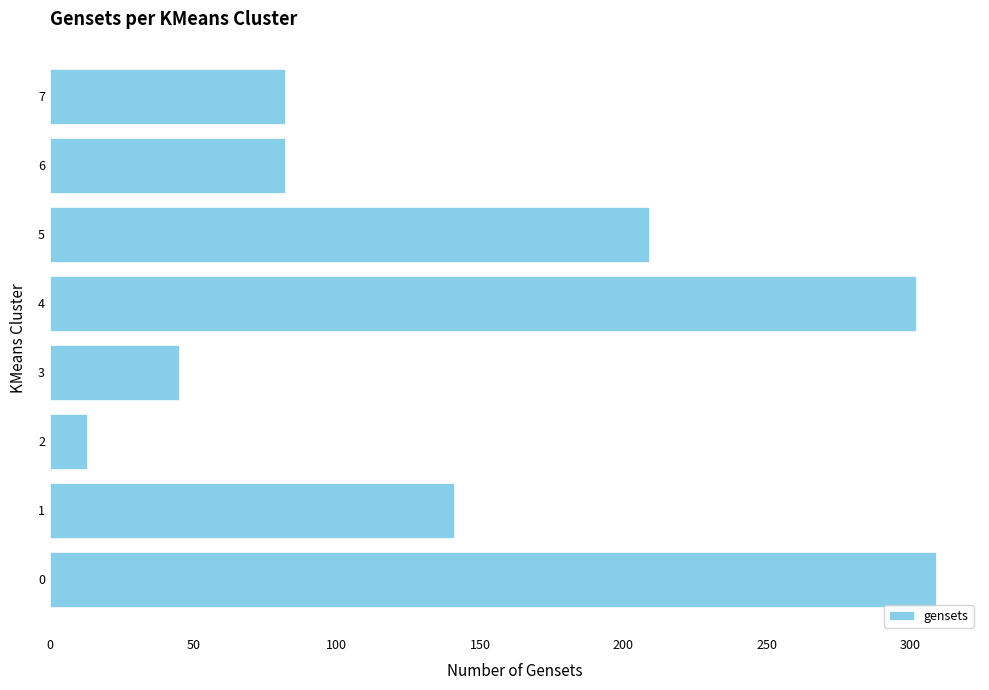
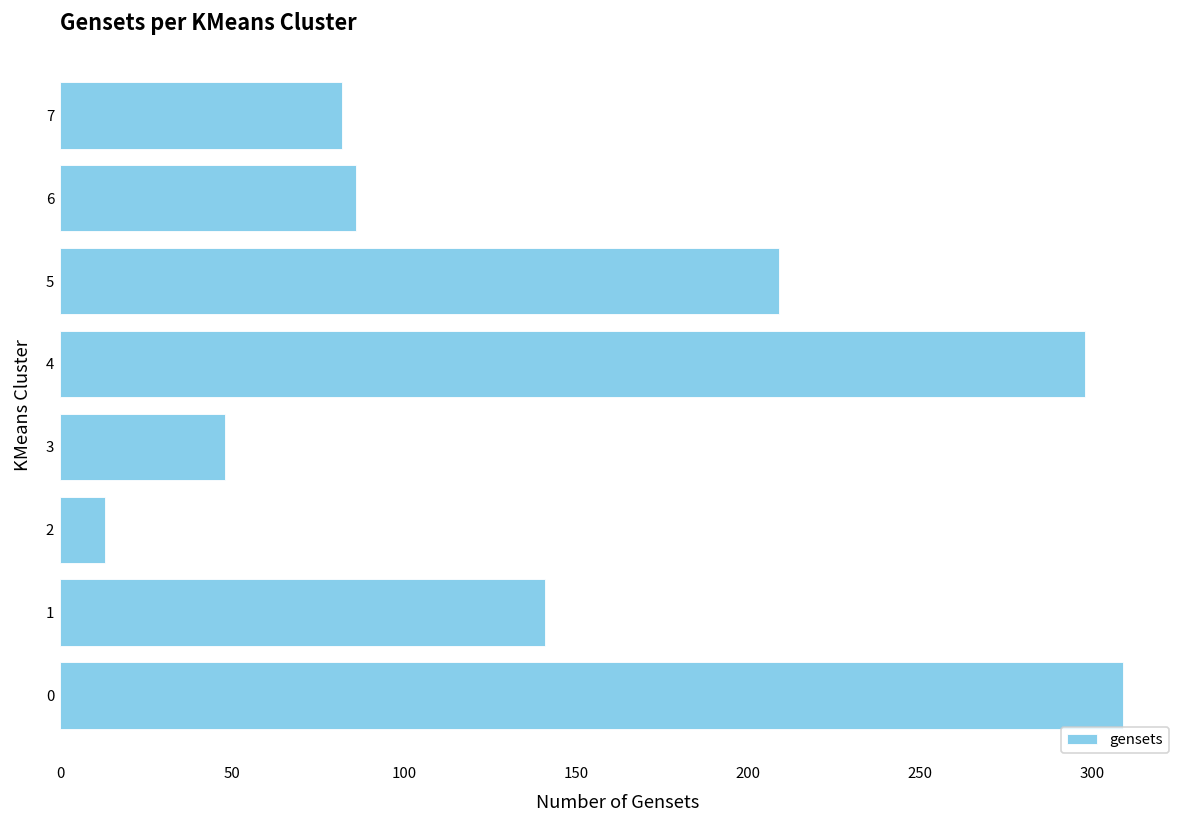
  {
    "7": 82,
-   "6": 82,
+   "6": 86,
    "5": 209,
-   "4": 302,
-   "3": 45,
+   "4": 298,
+   "3": 48,
    "2": 13,
    "1": 141,
    "0": 309
  }
